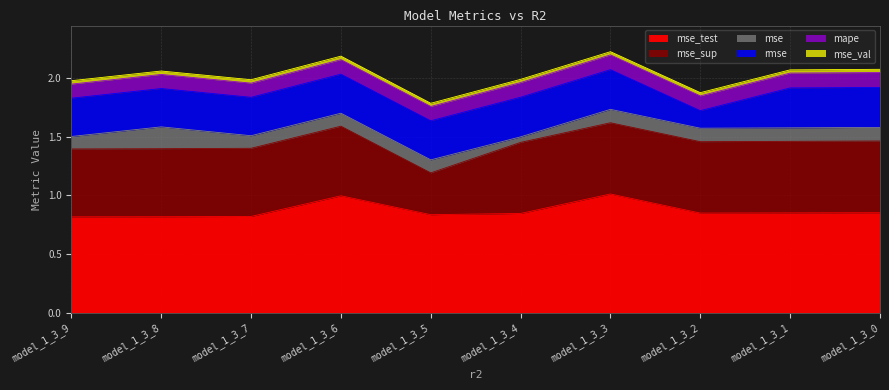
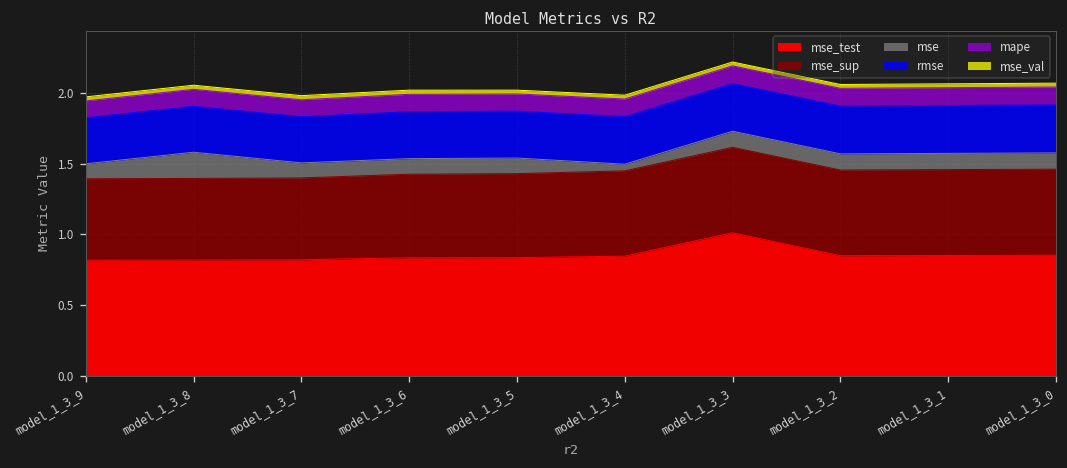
  {
    "mse_test": {
      "model_1_3_9": 0.82,
      "model_1_3_8": 0.82,
      "model_1_3_7": 0.82,
-     "model_1_3_6": 1.00,
+     "model_1_3_6": 0.84,
      "model_1_3_5": 0.84,
      "model_1_3_4": 0.85,
      "model_1_3_3": 1.01,
      "model_1_3_2": 0.85,
      "model_1_3_1": 0.85,
      "model_1_3_0": 0.85
    },
    "mse_sup": {
      "model_1_3_9": 0.58,
      "model_1_3_8": 0.58,
      "model_1_3_7": 0.58,
      "model_1_3_6": 0.59,
-     "model_1_3_5": 0.36,
+     "model_1_3_5": 0.60,
      "model_1_3_4": 0.60,
      "model_1_3_3": 0.61,
      "model_1_3_2": 0.61,
      "model_1_3_1": 0.61,
      "model_1_3_0": 0.61
    },
    "mse": {
      "model_1_3_9": 0.11,
      "model_1_3_8": 0.19,
      "model_1_3_7": 0.11,
      "model_1_3_6": 0.11,
      "model_1_3_5": 0.11,
      "model_1_3_4": 0.05,
      "model_1_3_3": 0.11,
      "model_1_3_2": 0.11,
      "model_1_3_1": 0.12,
      "model_1_3_0": 0.12
    },
    "rmse": {
      "model_1_3_9": 0.33,
      "model_1_3_8": 0.33,
      "model_1_3_7": 0.33,
      "model_1_3_6": 0.33,
      "model_1_3_5": 0.33,
      "model_1_3_4": 0.34,
      "model_1_3_3": 0.34,
-     "model_1_3_2": 0.15,
+     "model_1_3_2": 0.34,
      "model_1_3_1": 0.34,
      "model_1_3_0": 0.34
    },
    "mape": {
      "model_1_3_9": 0.12,
      "model_1_3_8": 0.12,
      "model_1_3_7": 0.12,
      "model_1_3_6": 0.12,
      "model_1_3_5": 0.12,
      "model_1_3_4": 0.12,
      "model_1_3_3": 0.13,
      "model_1_3_2": 0.13,
      "model_1_3_1": 0.13,
      "model_1_3_0": 0.13
    },
    "mse_val": {
      "model_1_3_9": 0.03,
      "model_1_3_8": 0.03,
      "model_1_3_7": 0.03,
      "model_1_3_6": 0.03,
      "model_1_3_5": 0.03,
      "model_1_3_4": 0.03,
      "model_1_3_3": 0.03,
      "model_1_3_2": 0.03,
      "model_1_3_1": 0.03,
      "model_1_3_0": 0.03
    }
  }
